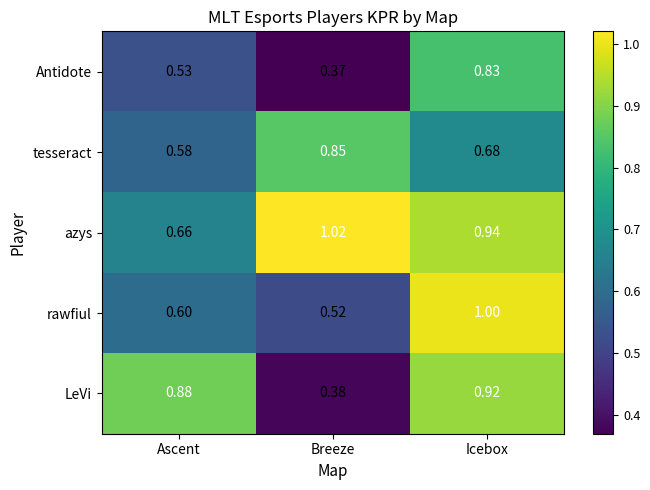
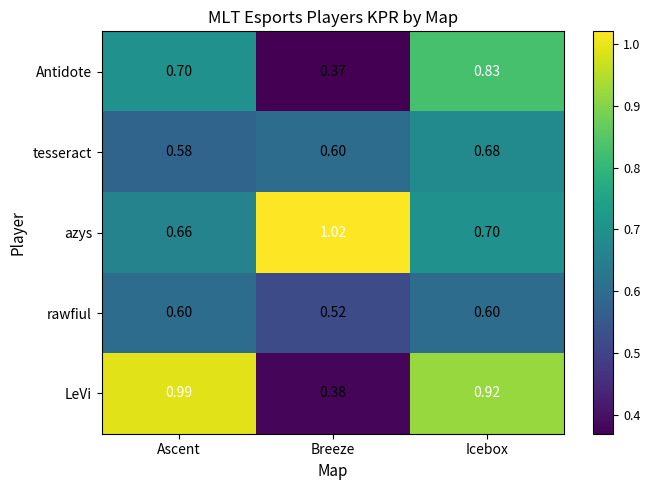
  {
    "Antidote": {
-     "Ascent": 0.53,
+     "Ascent": 0.70,
      "Breeze": 0.37,
      "Icebox": 0.83
    },
    "tesseract": {
      "Ascent": 0.58,
-     "Breeze": 0.85,
+     "Breeze": 0.60,
      "Icebox": 0.68
    },
    "azys": {
      "Ascent": 0.66,
      "Breeze": 1.02,
-     "Icebox": 0.94
+     "Icebox": 0.70
    },
    "rawfiul": {
      "Ascent": 0.60,
      "Breeze": 0.52,
-     "Icebox": 1.00
+     "Icebox": 0.60
    },
    "LeVi": {
-     "Ascent": 0.88,
+     "Ascent": 0.99,
      "Breeze": 0.38,
      "Icebox": 0.92
    }
  }
